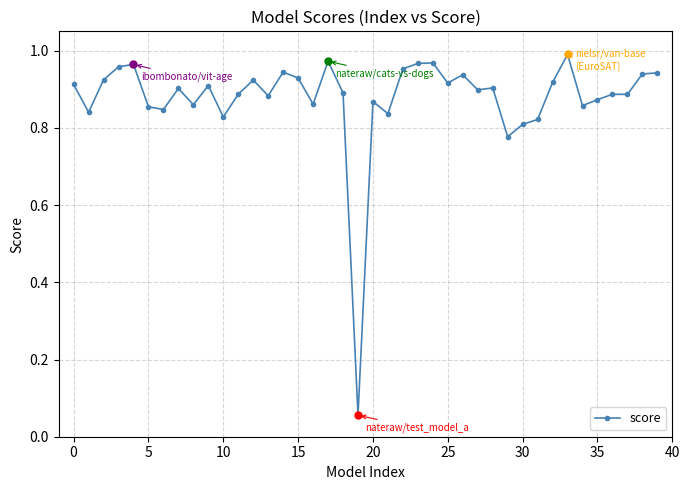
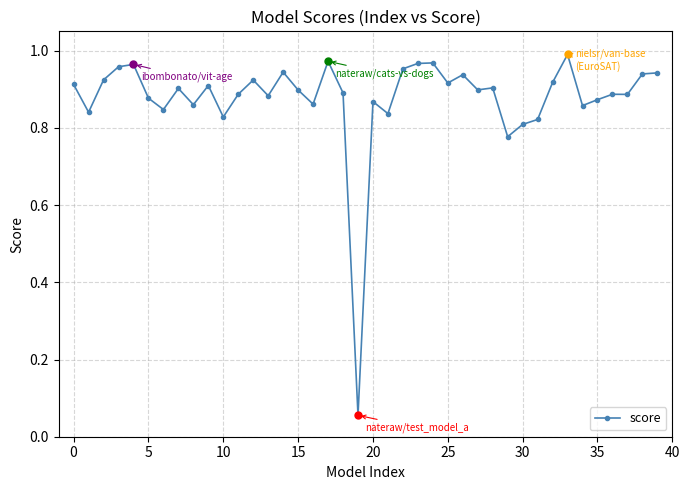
  {
    "score": {
      "0": 0.91,
-     "5": 0.85,
+     "5": 0.88,
      "10": 0.83,
-     "15": 0.93,
+     "15": 0.90,
      "20": 0.87,
      "25": 0.92,
      "30": 0.81,
      "35": 0.87
    }
  }
